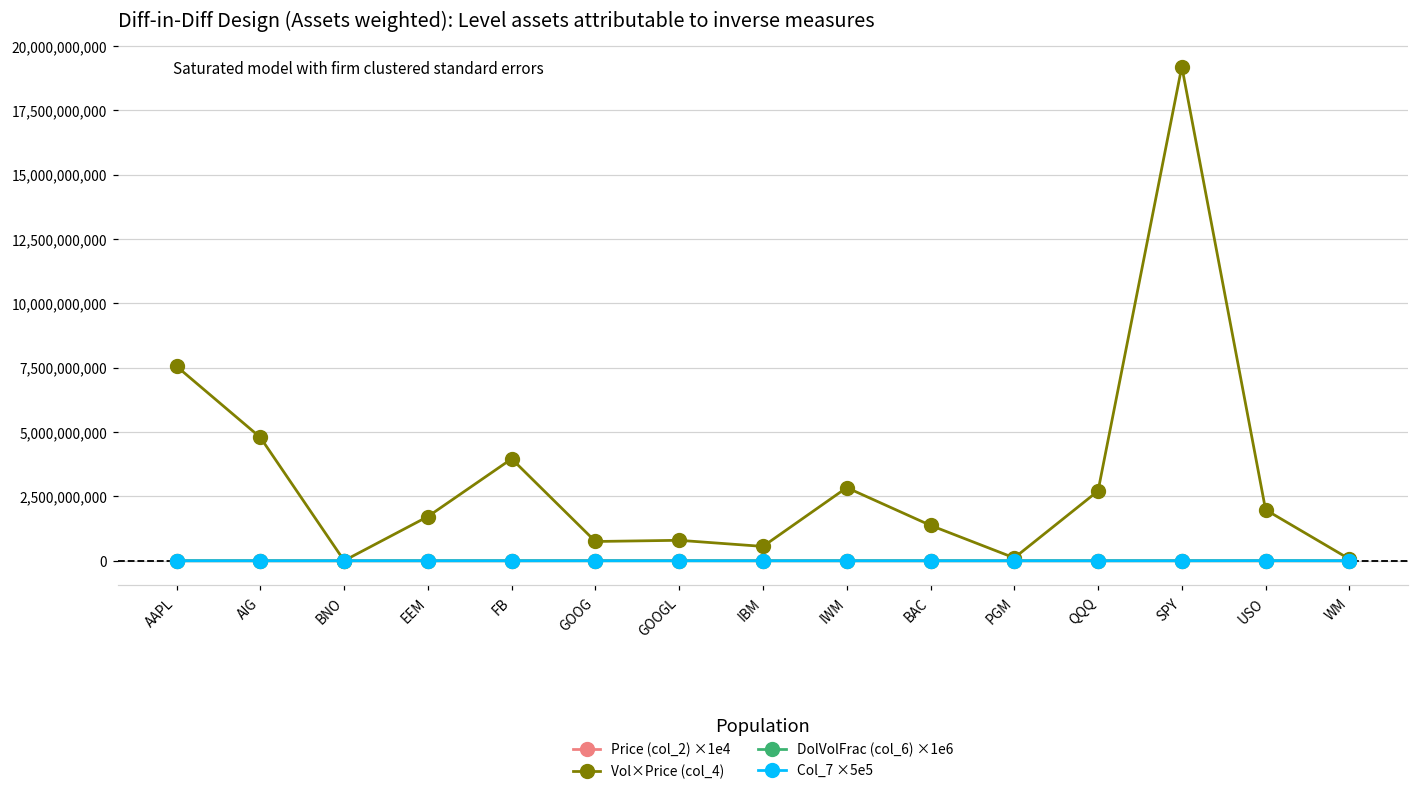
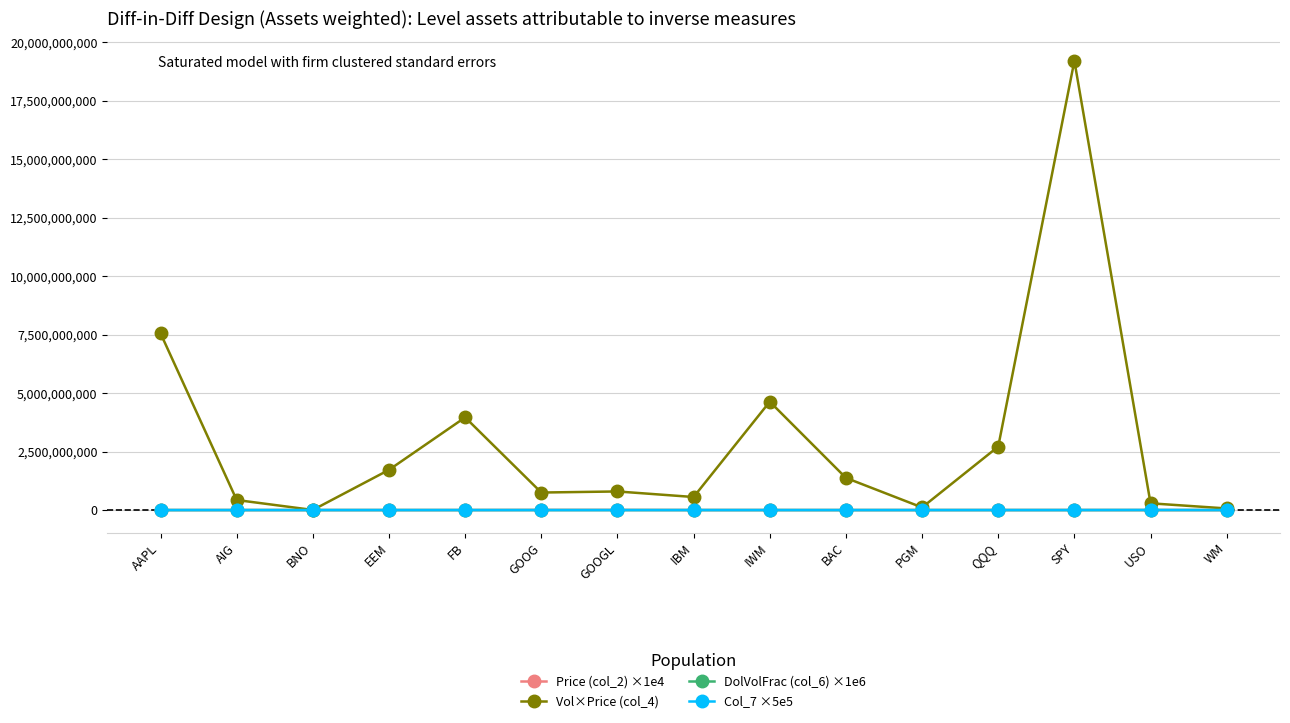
  {
    "Col_7 ×5e5": {
      "AAPL": "0",
      "AIG": "0",
      "EEM": "0",
      "FB": "0",
      "GOOG": "0",
      "GOOGL": "0",
      "IBM": "0",
      "IWM": "0",
      "BAC": "0",
      "PGM": "0",
      "QQQ": "0",
      "SPY": "0",
      "USO": "0"
    },
    "Vol×Price (col_4)": {
      "AAPL": "7,600,000,000",
-     "AIG": "4,800,000,000",
+     "AIG": "400,000,000",
      "EEM": "1,700,000,000",
      "FB": "4,000,000,000",
      "GOOG": "700,000,000",
      "GOOGL": "800,000,000",
      "IBM": "600,000,000",
-     "IWM": "2,800,000,000",
+     "IWM": "4,600,000,000",
      "BAC": "1,400,000,000",
      "PGM": "100,000,000",
      "QQQ": "2,700,000,000",
      "SPY": "19,200,000,000",
-     "USO": "2,000,000,000"
+     "USO": "300,000,000"
    }
  }
